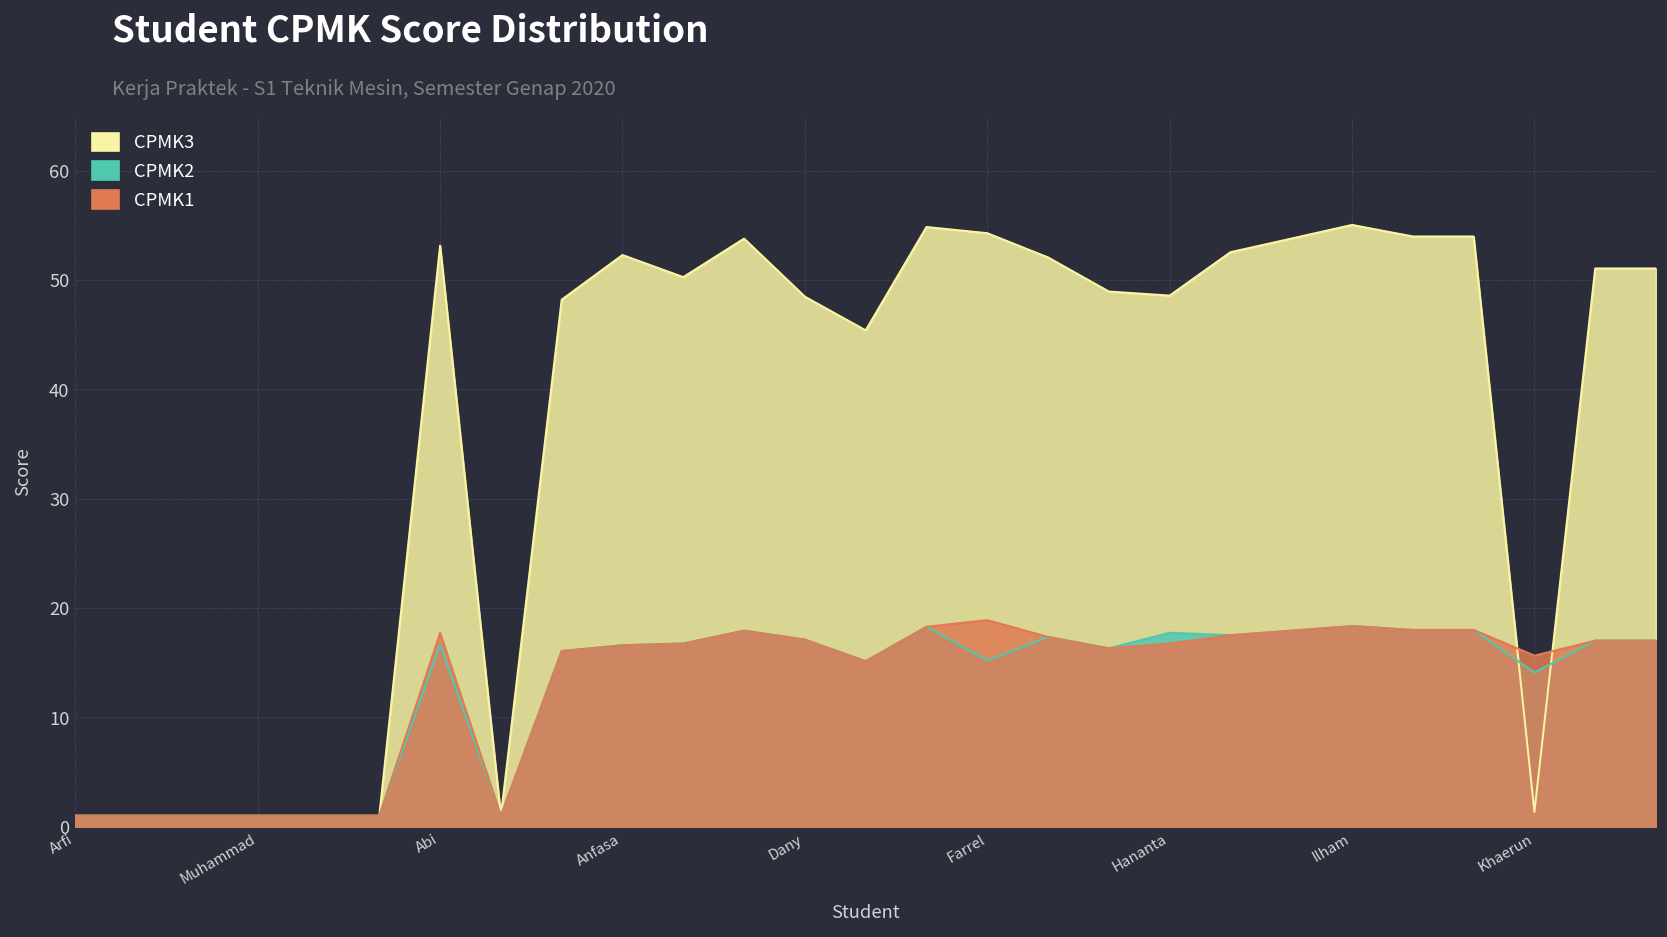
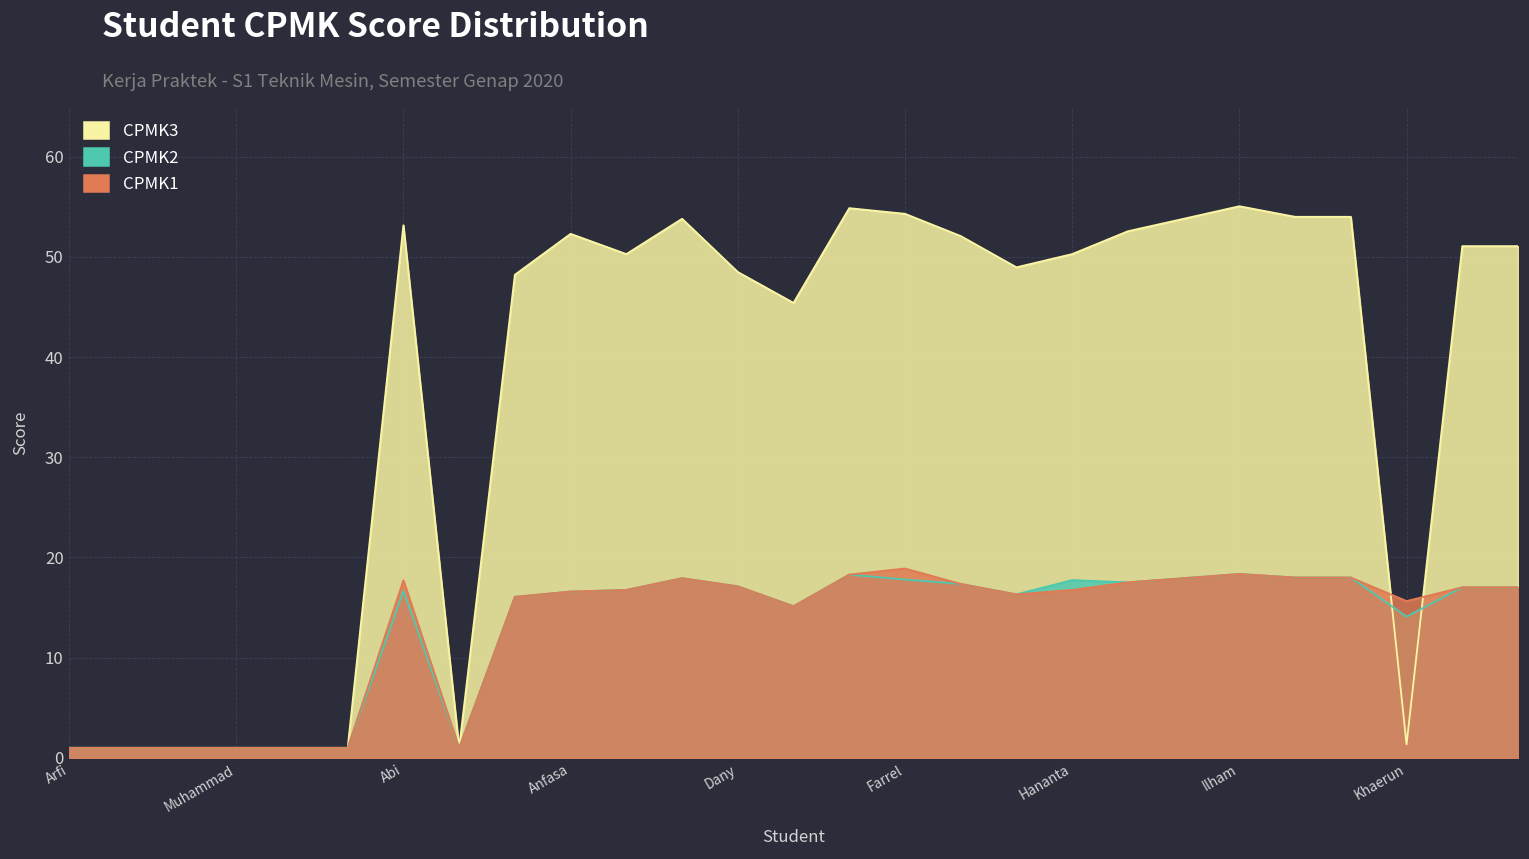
  {
    "CPMK3": {
      "Abi": 53,
      "Anfasa": 52,
      "Dany": 48,
      "Farrel": 54,
-     "Hananta": 49,
+     "Hananta": 50,
      "Ilham": 55,
      "Khaerun": 1
    },
    "CPMK2": {
      "Abi": 17,
-     "Farrel": 15,
+     "Farrel": 18,
      "Hananta": 18,
      "Khaerun": 14
    },
    "CPMK1": {
      "Abi": 18,
      "Farrel": 19,
      "Hananta": 17,
      "Khaerun": 16
    }
  }
